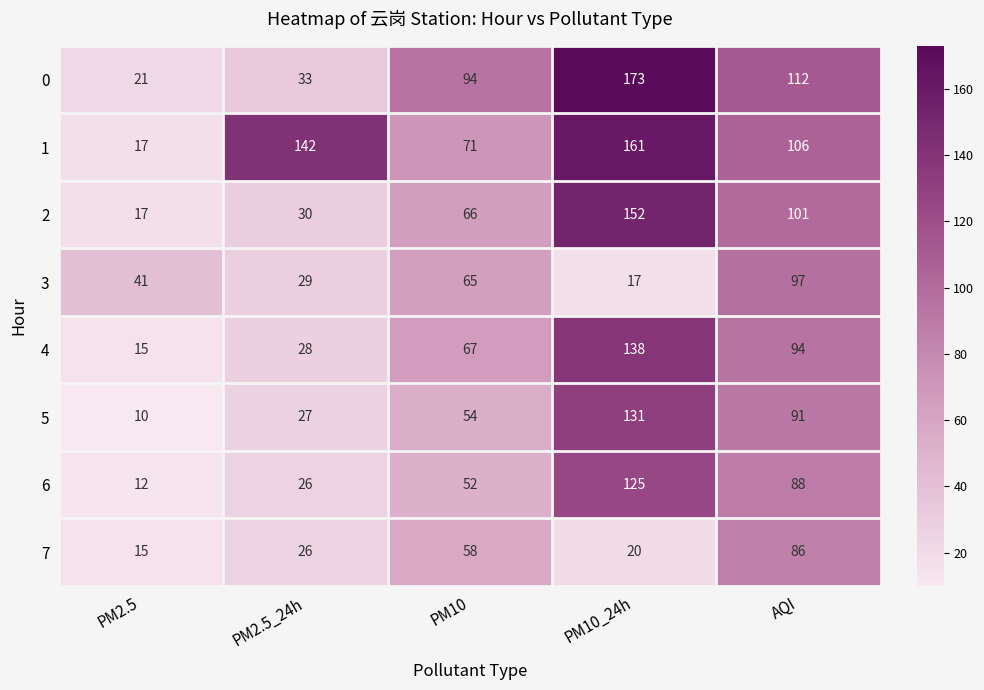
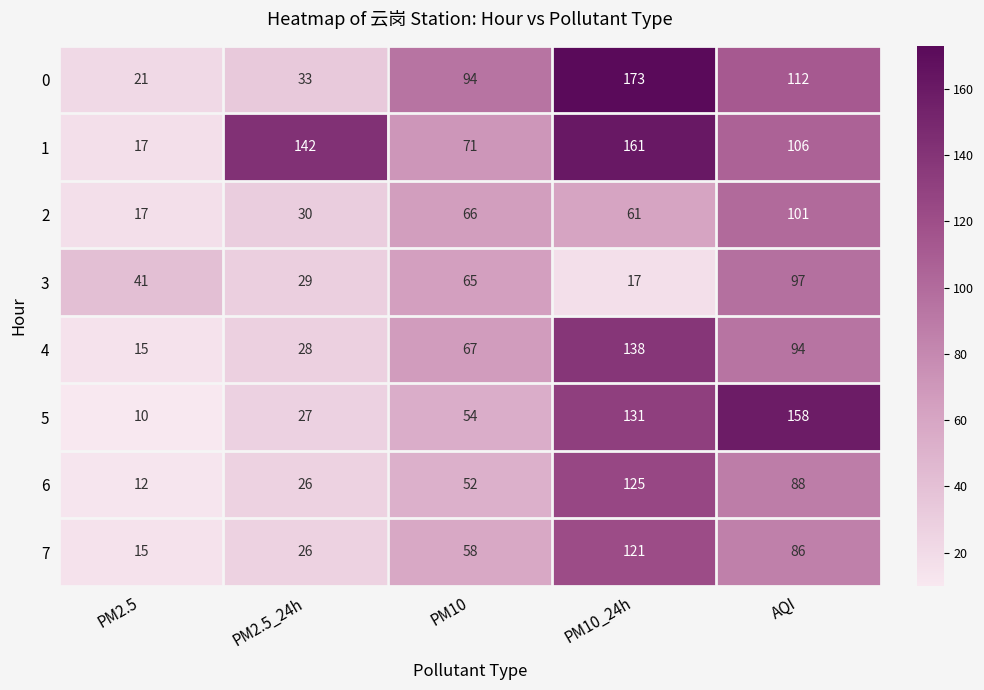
  {
    "0": {
      "PM2.5": 21,
      "PM2.5_24h": 33,
      "PM10": 94,
      "PM10_24h": 173,
      "AQI": 112
    },
    "1": {
      "PM2.5": 17,
      "PM2.5_24h": 142,
      "PM10": 71,
      "PM10_24h": 161,
      "AQI": 106
    },
    "2": {
      "PM2.5": 17,
      "PM2.5_24h": 30,
      "PM10": 66,
-     "PM10_24h": 152,
+     "PM10_24h": 61,
      "AQI": 101
    },
    "3": {
      "PM2.5": 41,
      "PM2.5_24h": 29,
      "PM10": 65,
      "PM10_24h": 17,
      "AQI": 97
    },
    "4": {
      "PM2.5": 15,
      "PM2.5_24h": 28,
      "PM10": 67,
      "PM10_24h": 138,
      "AQI": 94
    },
    "5": {
      "PM2.5": 10,
      "PM2.5_24h": 27,
      "PM10": 54,
      "PM10_24h": 131,
-     "AQI": 91
+     "AQI": 158
    },
    "6": {
      "PM2.5": 12,
      "PM2.5_24h": 26,
      "PM10": 52,
      "PM10_24h": 125,
      "AQI": 88
    },
    "7": {
      "PM2.5": 15,
      "PM2.5_24h": 26,
      "PM10": 58,
-     "PM10_24h": 20,
+     "PM10_24h": 121,
      "AQI": 86
    }
  }
